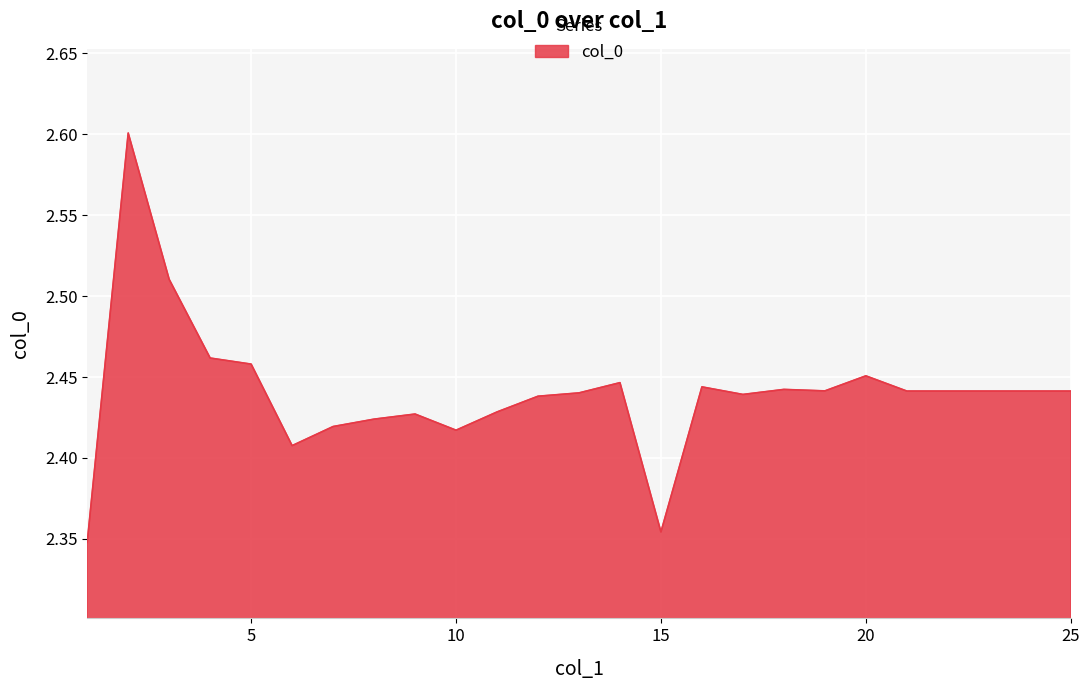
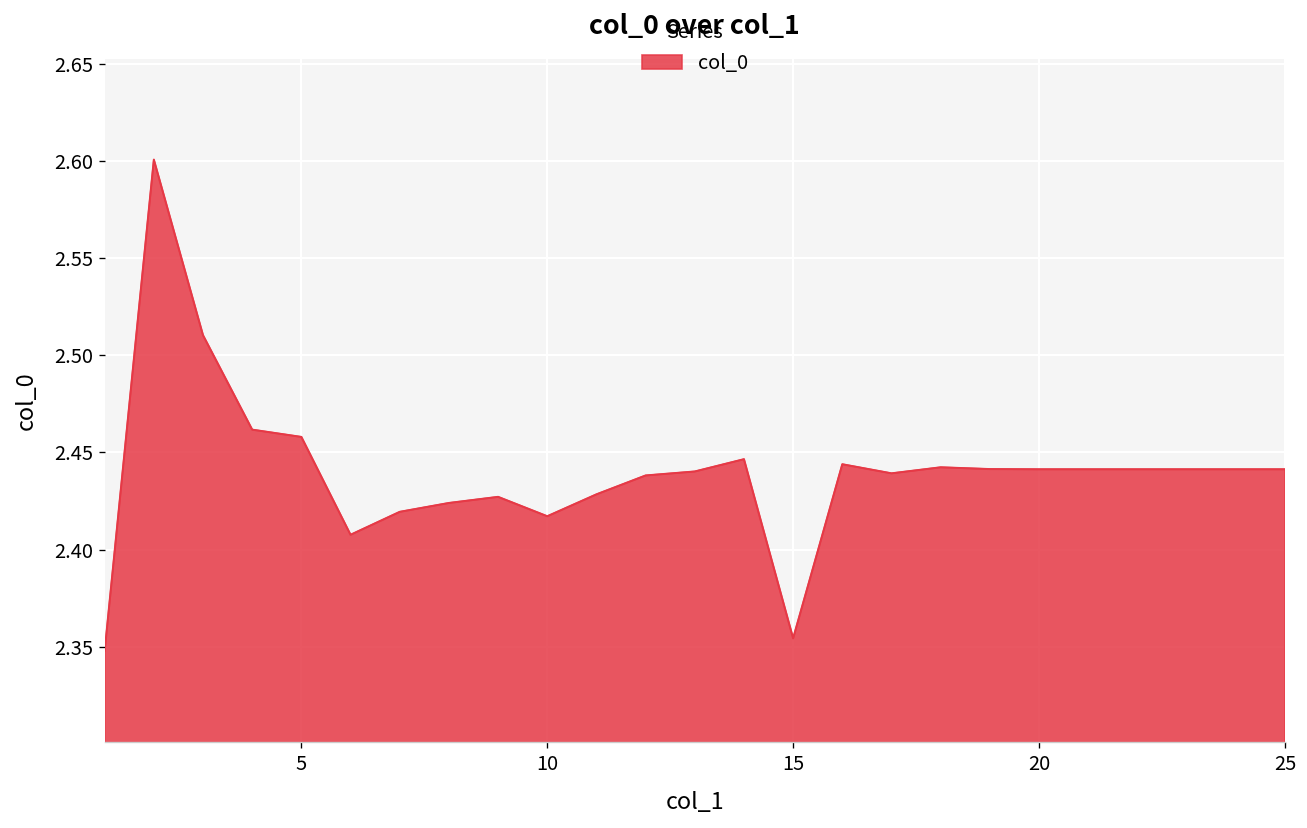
  {
    "5": 2.458,
    "10": 2.417,
    "15": 2.354,
-   "20": 2.451,
+   "20": 2.441,
    "25": 2.441
  }
